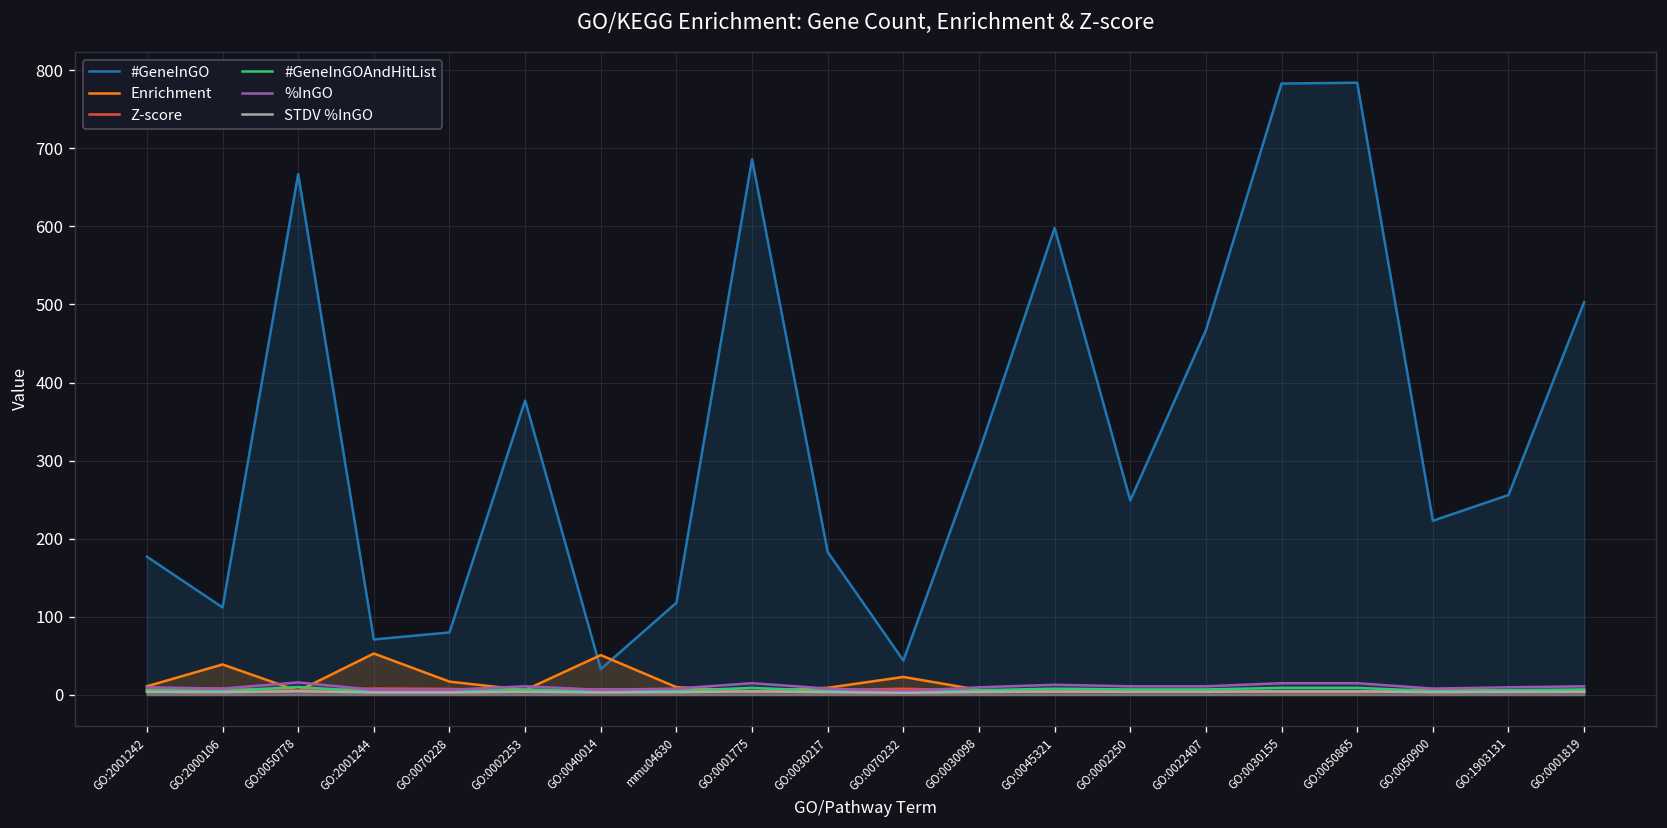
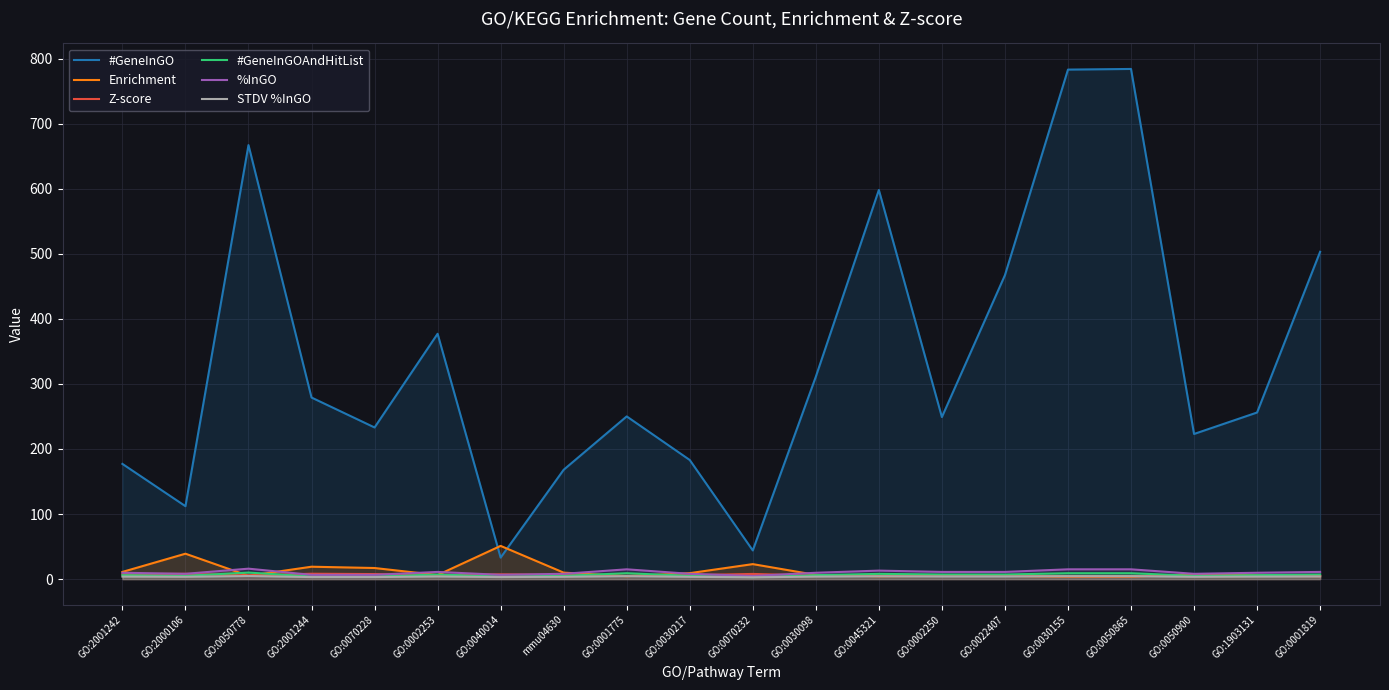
  {
    "#GeneInGO": {
      "GO:2001242": 180,
      "GO:2000106": 110,
      "GO:0050778": 670,
-     "GO:2001244": 70,
-     "GO:0070228": 80,
+     "GO:2001244": 280,
+     "GO:0070228": 230,
      "GO:0002253": 380,
      "GO:0040014": 30,
-     "mmu04630": 120,
-     "GO:0001775": 690,
+     "mmu04630": 170,
+     "GO:0001775": 250,
      "GO:0030217": 180,
      "GO:0070232": 40,
      "GO:0030098": 310,
      "GO:0045321": 600,
      "GO:0002250": 250,
      "GO:0022407": 470,
      "GO:0030155": 780,
      "GO:0050865": 780,
      "GO:0050900": 220,
      "GO:1903131": 260,
      "GO:0001819": 500
    },
    "Enrichment": {
      "GO:2000106": 40,
-     "GO:2001244": 50,
+     "GO:2001244": 20,
      "GO:0070228": 20,
      "GO:0040014": 50,
      "GO:0070232": 20
    },
    "#GeneInGOAndHitList": {
      "GO:0050778": 10,
      "GO:0001775": 10,
      "GO:0030155": 10,
      "GO:0050865": 10
    },
    "%InGO": {
      "GO:0050778": 20,
      "GO:0002253": 10,
      "GO:0001775": 20,
      "GO:0045321": 10,
      "GO:0002250": 10,
      "GO:0022407": 10,
      "GO:0030155": 20,
      "GO:0050865": 20,
      "GO:0001819": 10
    }
  }
